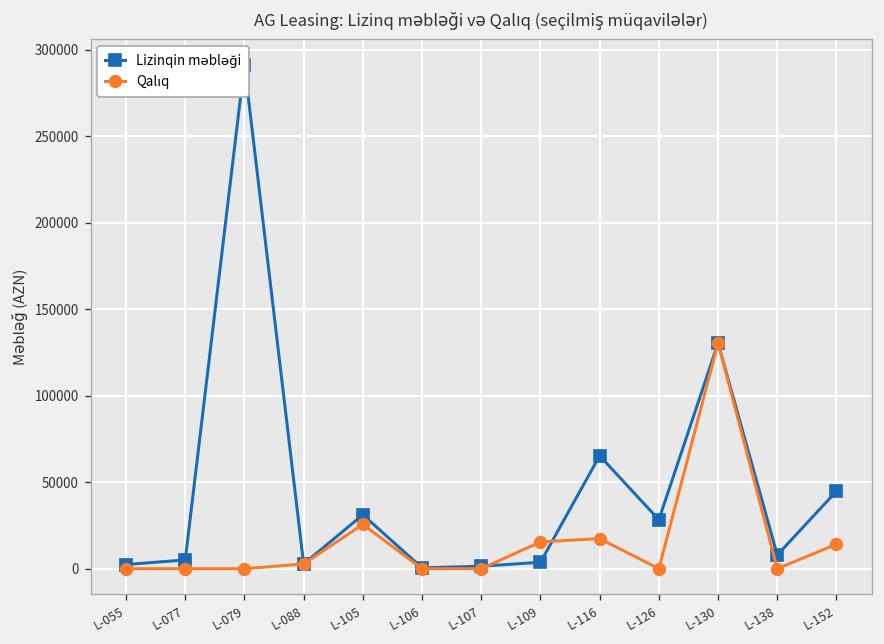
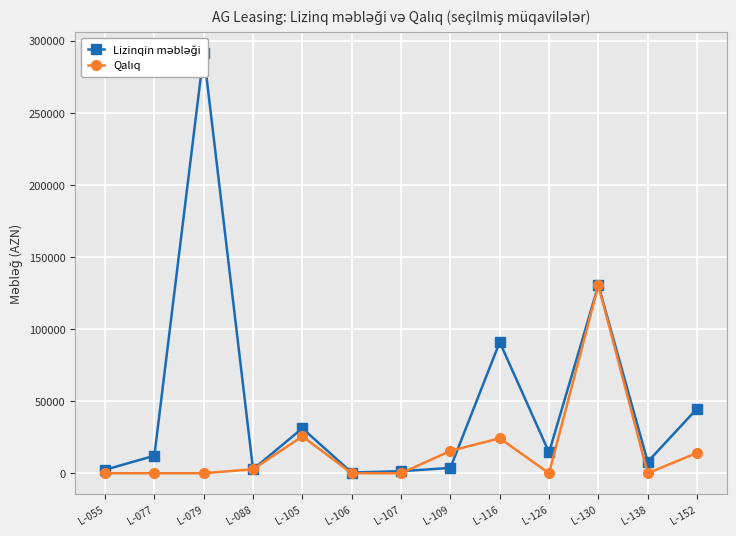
  {
    "Lizinqin məbləği": {
      "L-055": 2000,
-     "L-077": 5000,
+     "L-077": 12000,
      "L-105": 31000,
      "L-109": 4000,
-     "L-116": 65000,
-     "L-126": 28000,
+     "L-116": 91000,
+     "L-126": 14000,
      "L-138": 8000,
      "L-152": 45000
    },
    "Qalıq": {
      "L-055": 0,
      "L-077": 0,
      "L-079": 0,
      "L-105": 26000,
      "L-109": 15000,
-     "L-116": 17000,
+     "L-116": 24000,
      "L-126": 0,
      "L-138": 0,
      "L-152": 14000
    }
  }
